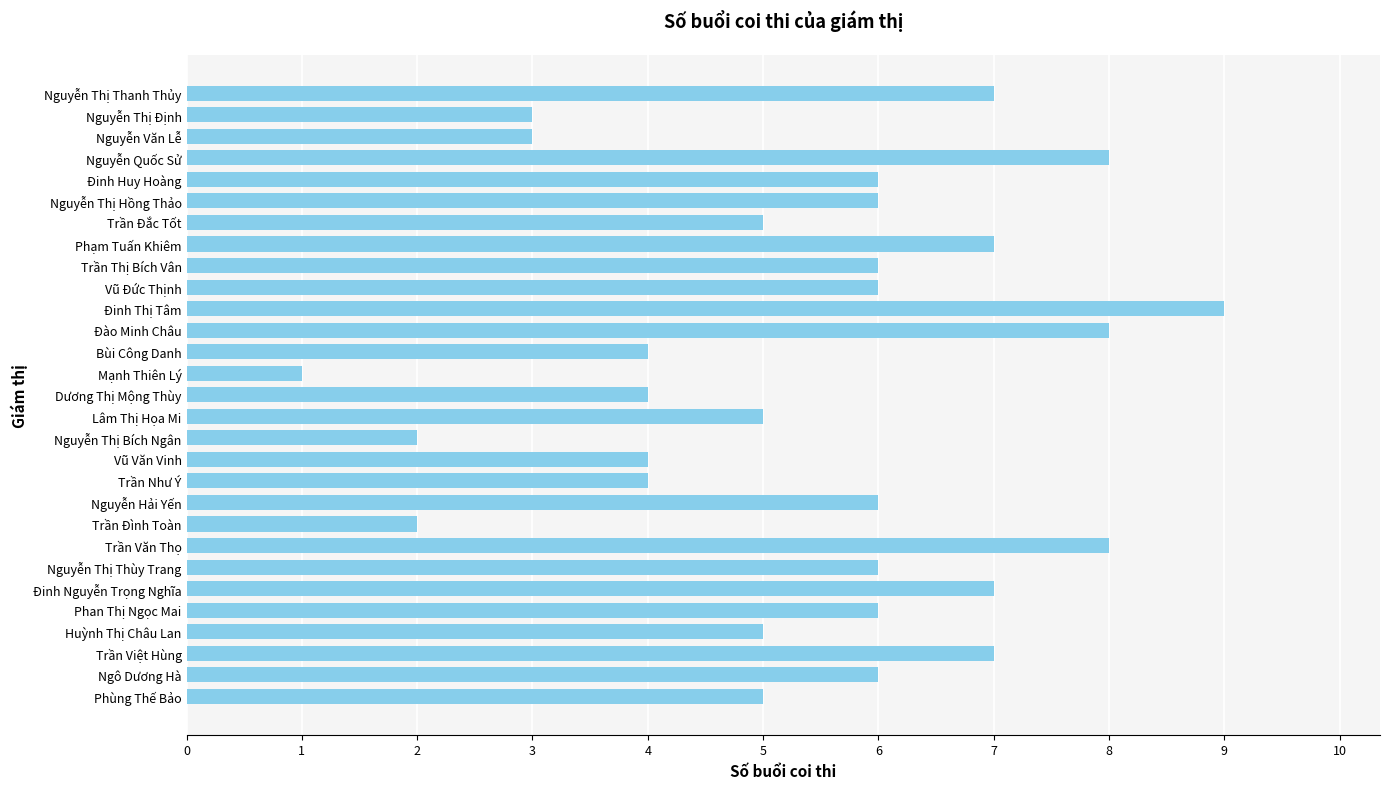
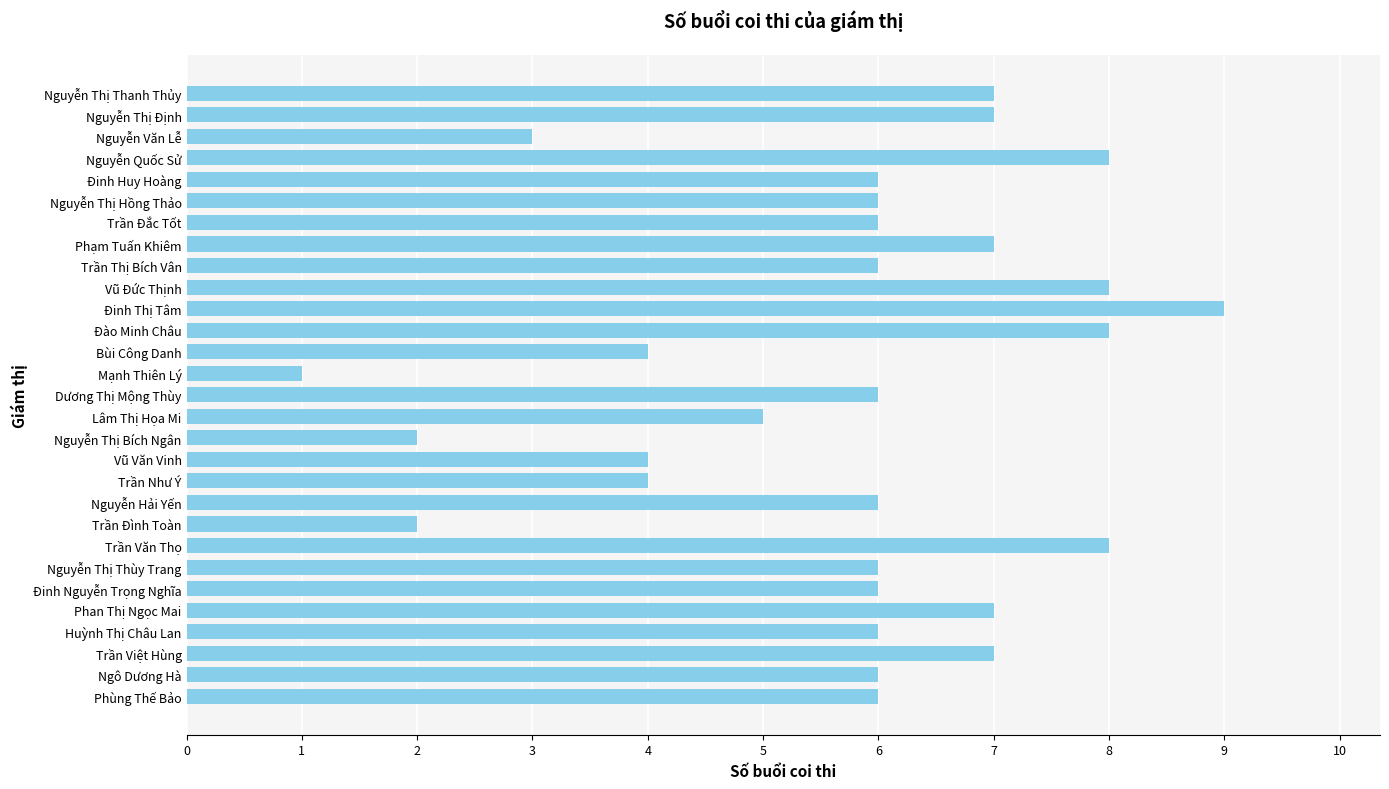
  {
    "Nguyễn Thị Thanh Thủy": 7,
-   "Nguyễn Thị Định": 3,
+   "Nguyễn Thị Định": 7,
    "Nguyễn Văn Lễ": 3,
    "Nguyễn Quốc Sử": 8,
    "Đinh Huy Hoàng": 6,
    "Nguyễn Thị Hồng Thảo": 6,
-   "Trần Đắc Tốt": 5,
+   "Trần Đắc Tốt": 6,
    "Phạm Tuấn Khiêm": 7,
    "Trần Thị Bích Vân": 6,
-   "Vũ Đức Thịnh": 6,
+   "Vũ Đức Thịnh": 8,
    "Đinh Thị Tâm": 9,
    "Đào Minh Châu": 8,
    "Bùi Công Danh": 4,
    "Mạnh Thiên Lý": 1,
-   "Dương Thị Mộng Thùy": 4,
+   "Dương Thị Mộng Thùy": 6,
    "Lâm Thị Họa Mi": 5,
    "Nguyễn Thị Bích Ngân": 2,
    "Vũ Văn Vinh": 4,
    "Trần Như Ý": 4,
    "Nguyễn Hải Yến": 6,
    "Trần Đình Toàn": 2,
    "Trần Văn Thọ": 8,
    "Nguyễn Thị Thùy Trang": 6,
-   "Đinh Nguyễn Trọng Nghĩa": 7,
-   "Phan Thị Ngọc Mai": 6,
-   "Huỳnh Thị Châu Lan": 5,
+   "Đinh Nguyễn Trọng Nghĩa": 6,
+   "Phan Thị Ngọc Mai": 7,
+   "Huỳnh Thị Châu Lan": 6,
    "Trần Việt Hùng": 7,
    "Ngô Dương Hà": 6,
-   "Phùng Thế Bảo": 5
+   "Phùng Thế Bảo": 6
  }
